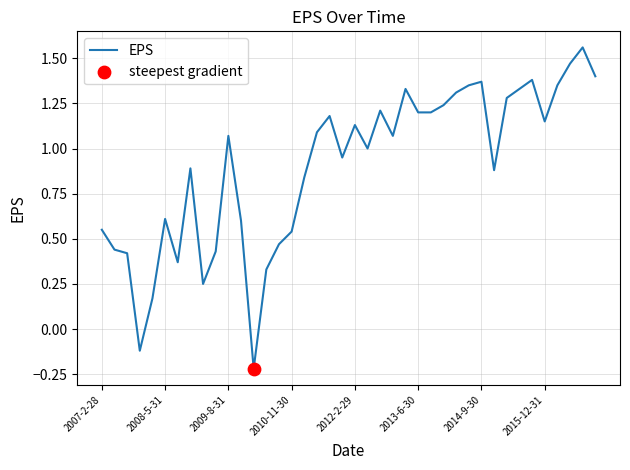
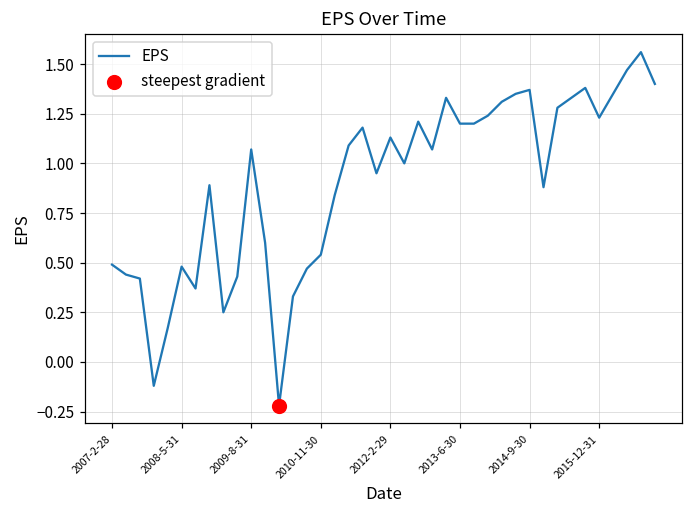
  {
    "EPS": {
-     "2007-2-28": 0.55,
-     "2008-5-31": 0.61,
+     "2007-2-28": 0.49,
+     "2008-5-31": 0.48,
      "2009-8-31": 1.07,
      "2010-11-30": 0.54,
      "2012-2-29": 1.13,
      "2013-6-30": 1.20,
      "2014-9-30": 1.37,
-     "2015-12-31": 1.15
+     "2015-12-31": 1.23
    }
  }
